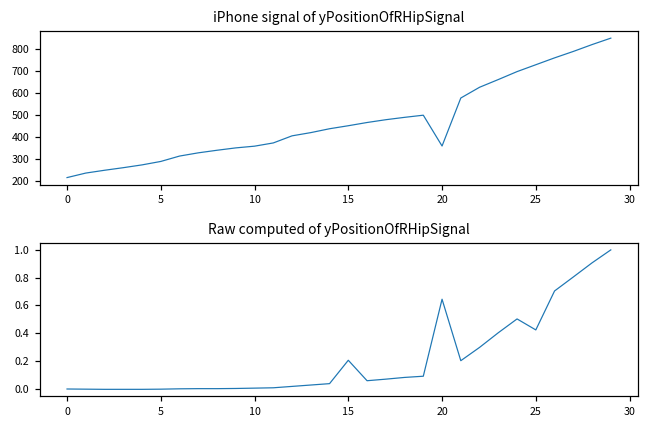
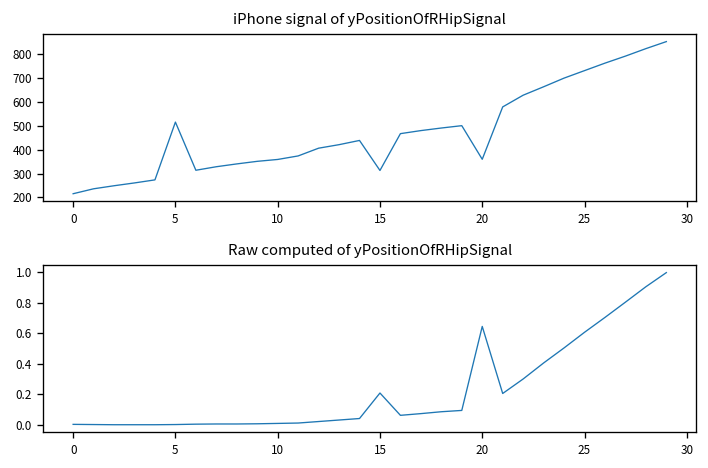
  {
    "iPhone signal of yPositionOfRHipSignal": {
      "0": 220,
-     "5": 290,
+     "5": 510,
      "10": 360,
-     "15": 450,
+     "15": 310,
      "20": 360,
      "25": 730
    },
    "Raw computed of yPositionOfRHipSignal": {
      "0": 0.00,
      "5": 0.00,
      "10": 0.01,
      "15": 0.21,
      "20": 0.65,
-     "25": 0.42
+     "25": 0.61
    }
  }
